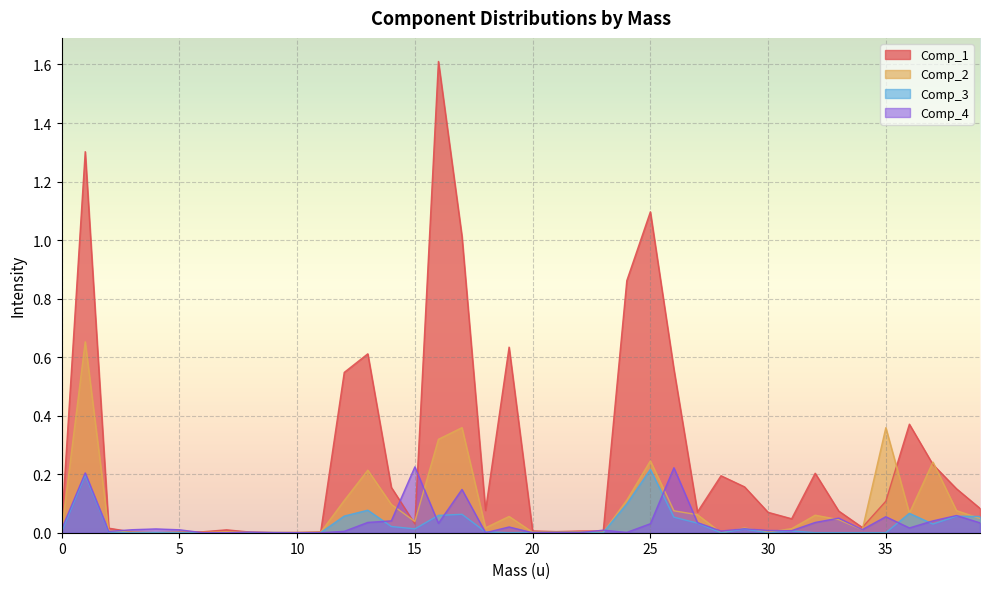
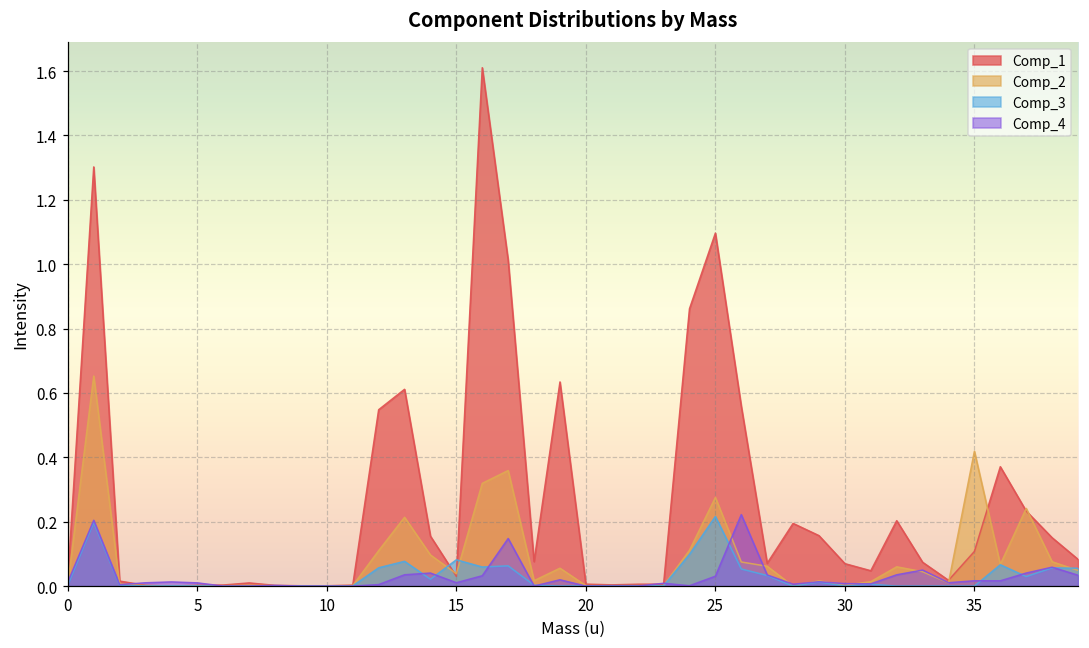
  {
    "Comp_1": {
      "0": 0.02,
      "25": 1.10,
      "30": 0.07,
      "35": 0.11
    },
    "Comp_2": {
-     "25": 0.25,
-     "35": 0.36
+     "25": 0.28,
+     "35": 0.42
    },
    "Comp_3": {
-     "15": 0.01,
+     "15": 0.08,
      "25": 0.22,
      "35": 0.00
    },
    "Comp_4": {
-     "15": 0.23,
+     "15": 0.01,
      "25": 0.03,
-     "35": 0.05
+     "35": 0.02
    }
  }
